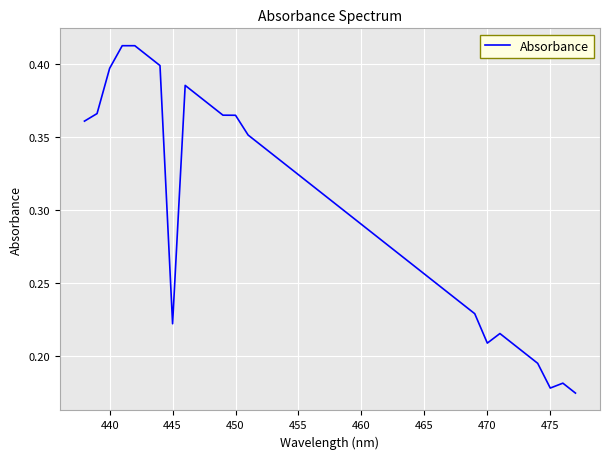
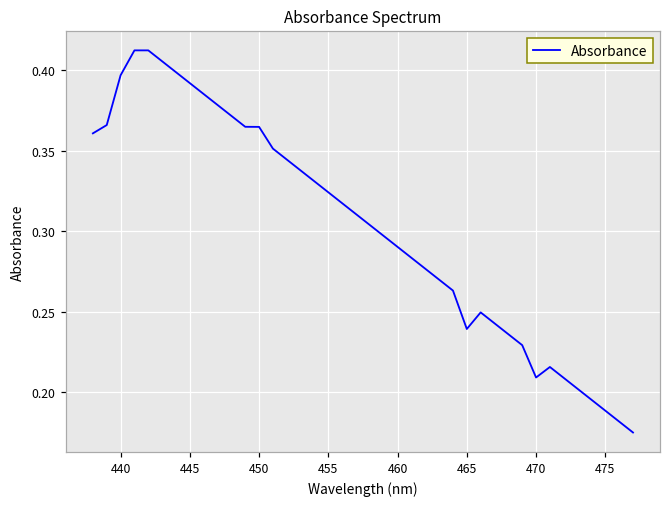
  {
    "440": 0.397,
-   "445": 0.222,
+   "445": 0.392,
    "450": 0.365,
    "455": 0.324,
    "460": 0.290,
-   "465": 0.256,
+   "465": 0.239,
    "470": 0.209,
-   "475": 0.178
+   "475": 0.189
  }
